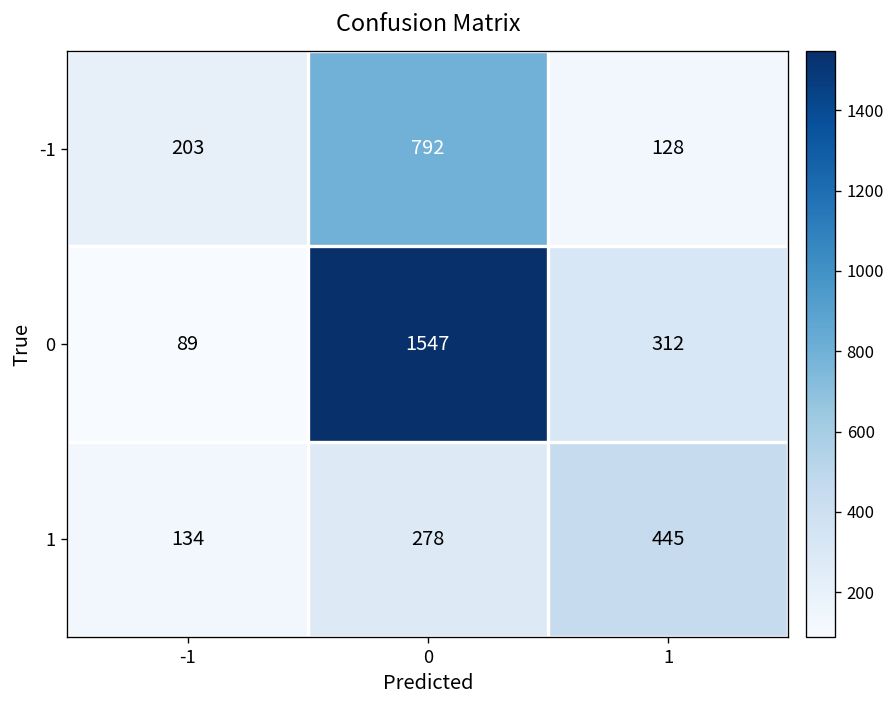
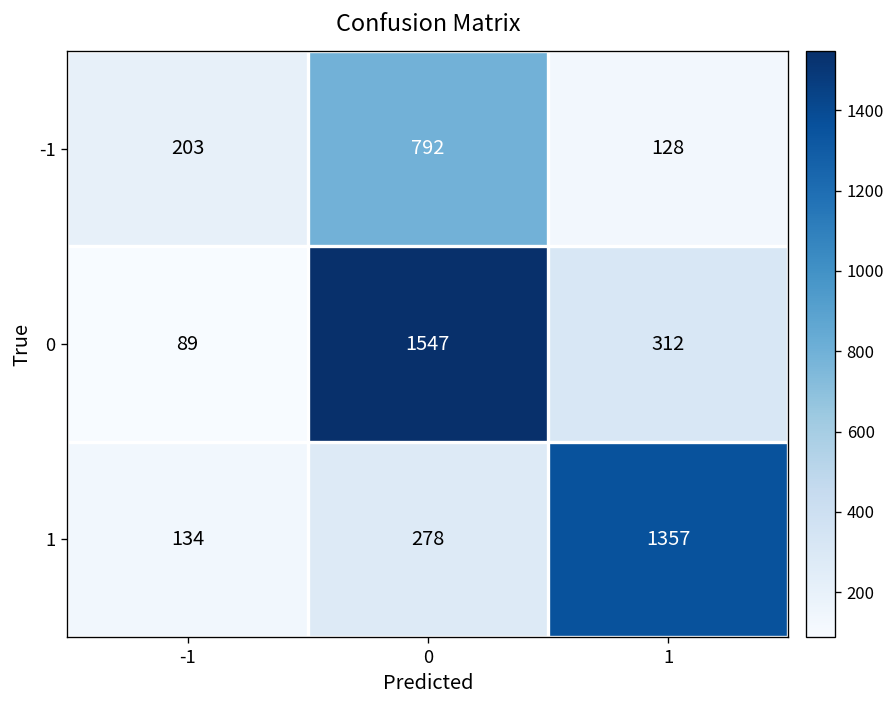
  {
    "-1": {
      "-1": 203,
      "0": 792,
      "1": 128
    },
    "0": {
      "-1": 89,
      "0": 1547,
      "1": 312
    },
    "1": {
      "-1": 134,
      "0": 278,
-     "1": 445
+     "1": 1357
    }
  }
